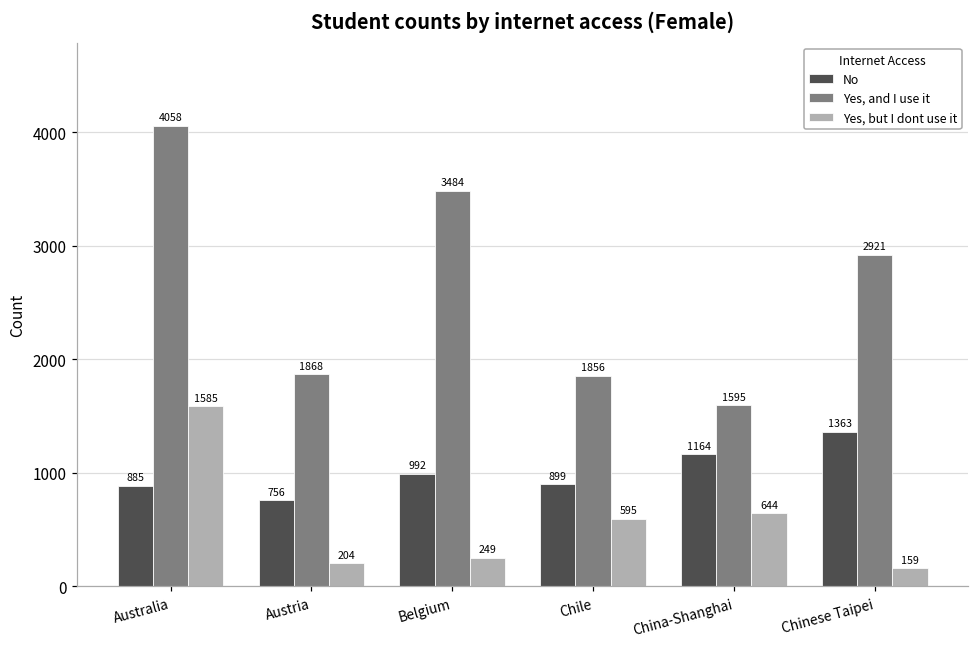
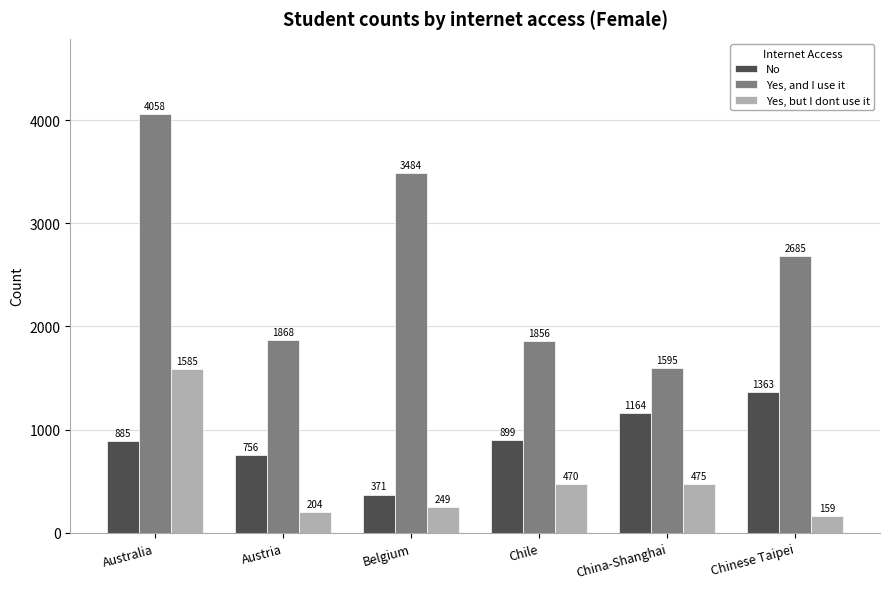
  {
    "No": {
      "Australia": 885,
      "Austria": 756,
-     "Belgium": 992,
+     "Belgium": 371,
      "Chile": 899,
      "China-Shanghai": 1164,
      "Chinese Taipei": 1363
    },
    "Yes, and I use it": {
      "Australia": 4058,
      "Austria": 1868,
      "Belgium": 3484,
      "Chile": 1856,
      "China-Shanghai": 1595,
-     "Chinese Taipei": 2921
+     "Chinese Taipei": 2685
    },
    "Yes, but I dont use it": {
      "Australia": 1585,
      "Austria": 204,
      "Belgium": 249,
-     "Chile": 595,
-     "China-Shanghai": 644,
+     "Chile": 470,
+     "China-Shanghai": 475,
      "Chinese Taipei": 159
    }
  }
